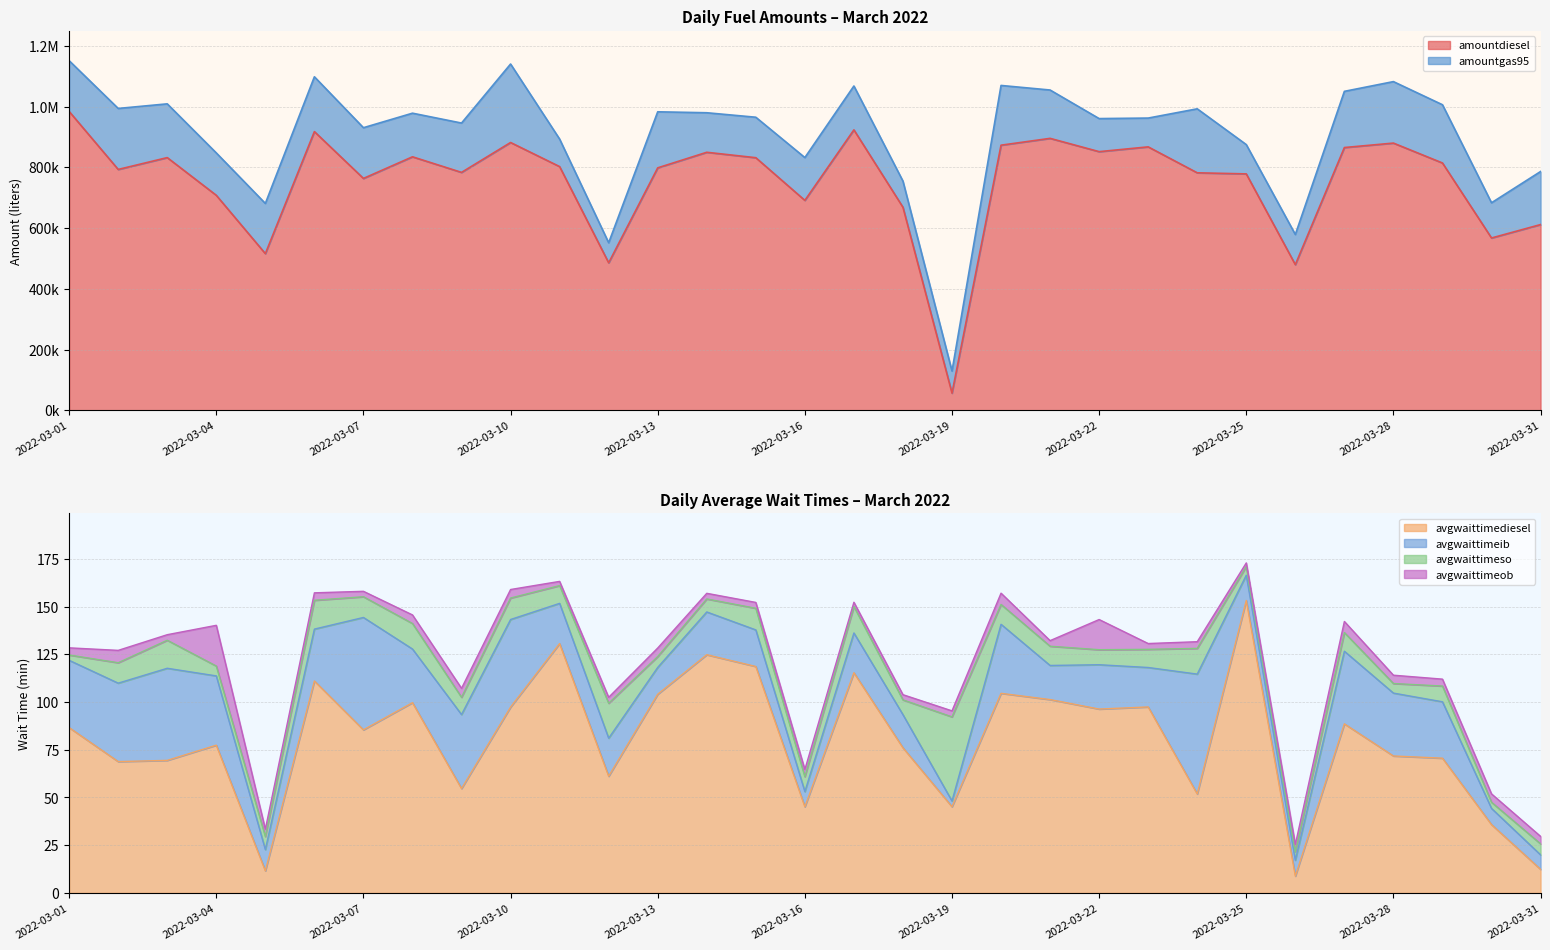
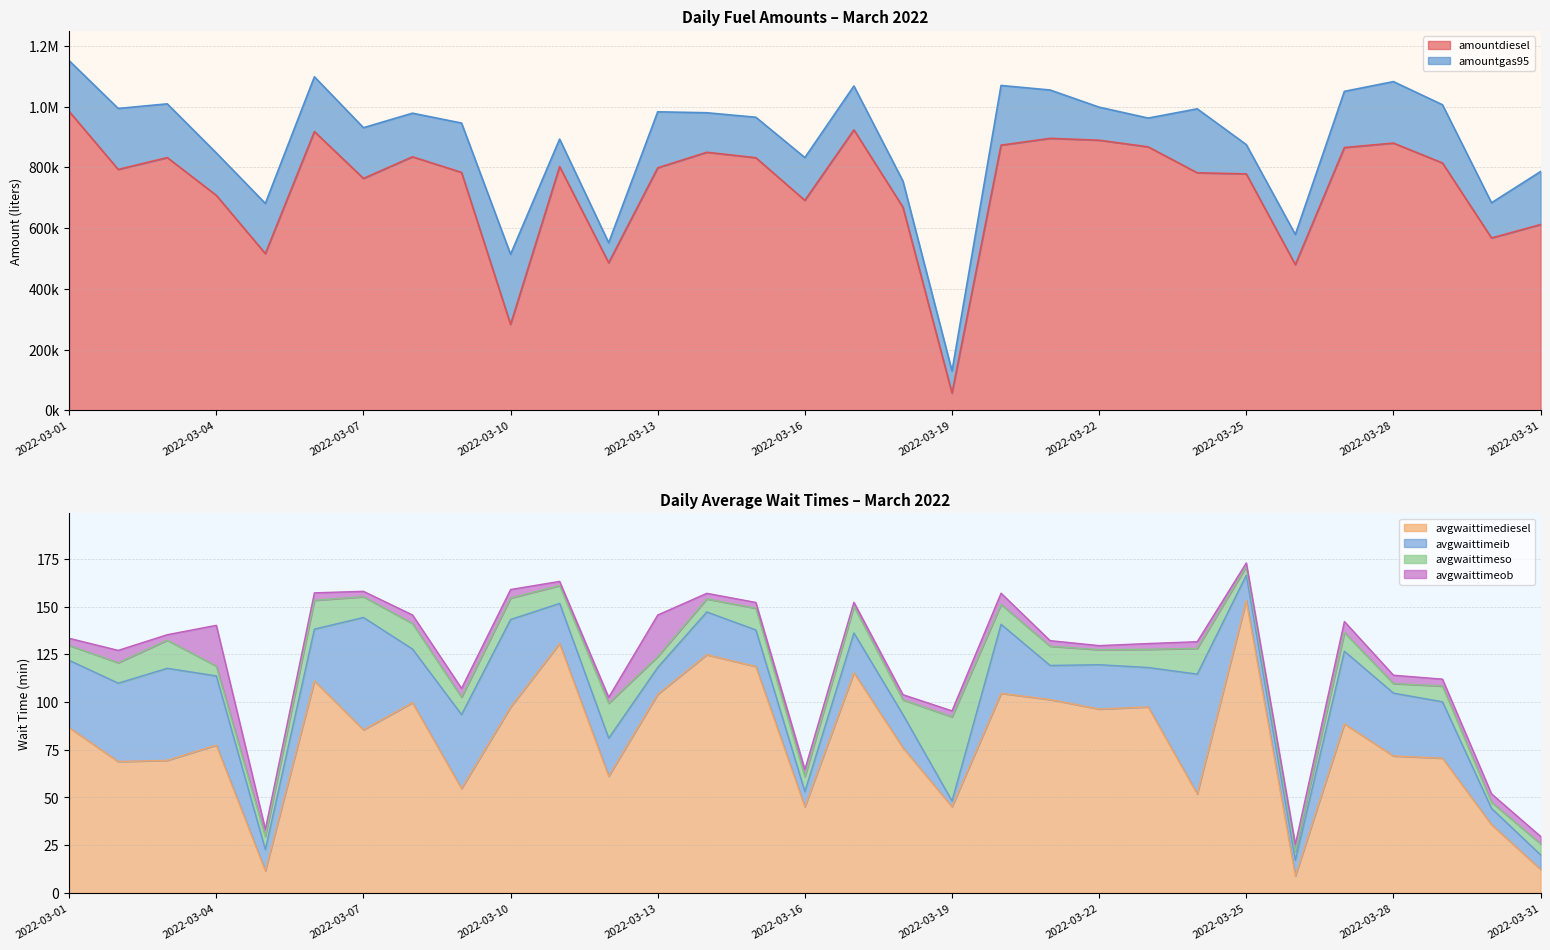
  {
    "Daily Fuel Amounts – March 2022": {
      "amountdiesel": {
        "2022-03-01": 980000,
        "2022-03-04": 710000,
        "2022-03-07": 760000,
-       "2022-03-10": 880000,
+       "2022-03-10": 280000,
        "2022-03-13": 800000,
        "2022-03-16": 690000,
        "2022-03-19": 60000,
-       "2022-03-22": 850000,
+       "2022-03-22": 890000,
        "2022-03-25": 780000,
        "2022-03-28": 880000,
        "2022-03-31": 610000
      },
      "amountgas95": {
        "2022-03-01": 170000,
        "2022-03-04": 140000,
        "2022-03-07": 170000,
-       "2022-03-10": 260000,
+       "2022-03-10": 230000,
        "2022-03-13": 180000,
        "2022-03-16": 140000,
        "2022-03-19": 70000,
        "2022-03-22": 110000,
        "2022-03-25": 100000,
        "2022-03-28": 200000,
        "2022-03-31": 170000
      }
    },
    "Daily Average Wait Times – March 2022": {
      "avgwaittimediesel": {
        "2022-03-01": 87,
        "2022-03-04": 77,
        "2022-03-07": 85,
        "2022-03-10": 97,
        "2022-03-13": 104,
        "2022-03-16": 45,
        "2022-03-19": 45,
        "2022-03-22": 96,
        "2022-03-25": 153,
        "2022-03-28": 72,
        "2022-03-31": 12
      },
      "avgwaittimeib": {
        "2022-03-01": 35,
        "2022-03-04": 36,
        "2022-03-07": 59,
        "2022-03-10": 46,
        "2022-03-13": 14,
        "2022-03-16": 8,
        "2022-03-19": 3,
        "2022-03-22": 23,
        "2022-03-25": 13,
        "2022-03-28": 33,
        "2022-03-31": 8
      },
      "avgwaittimeso": {
-       "2022-03-01": 3,
+       "2022-03-01": 8,
        "2022-03-04": 5,
        "2022-03-07": 11,
        "2022-03-10": 11,
        "2022-03-13": 6,
        "2022-03-16": 8,
        "2022-03-19": 44,
        "2022-03-22": 8,
        "2022-03-25": 5,
        "2022-03-28": 5,
        "2022-03-31": 6
      },
      "avgwaittimeob": {
        "2022-03-01": 4,
        "2022-03-04": 21,
        "2022-03-07": 3,
        "2022-03-10": 4,
-       "2022-03-13": 4,
+       "2022-03-13": 22,
        "2022-03-16": 4,
        "2022-03-19": 3,
-       "2022-03-22": 16,
+       "2022-03-22": 2,
        "2022-03-25": 2,
        "2022-03-28": 4,
        "2022-03-31": 4
      }
    }
  }
